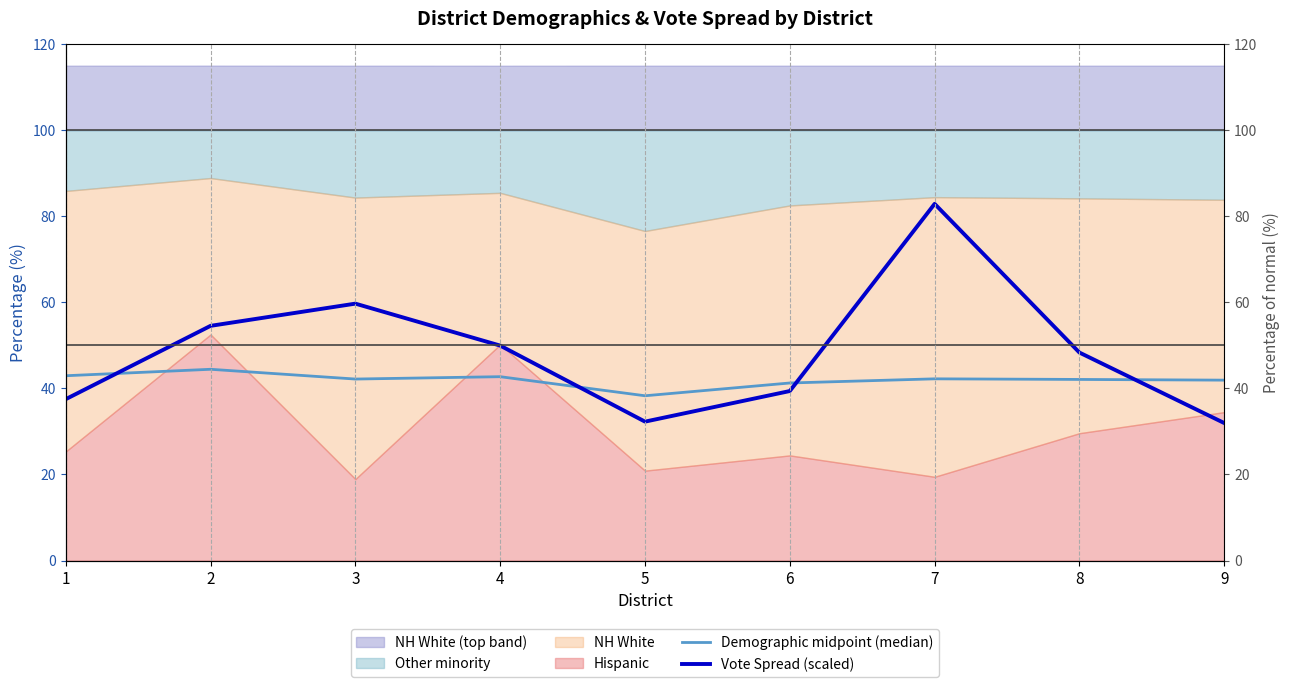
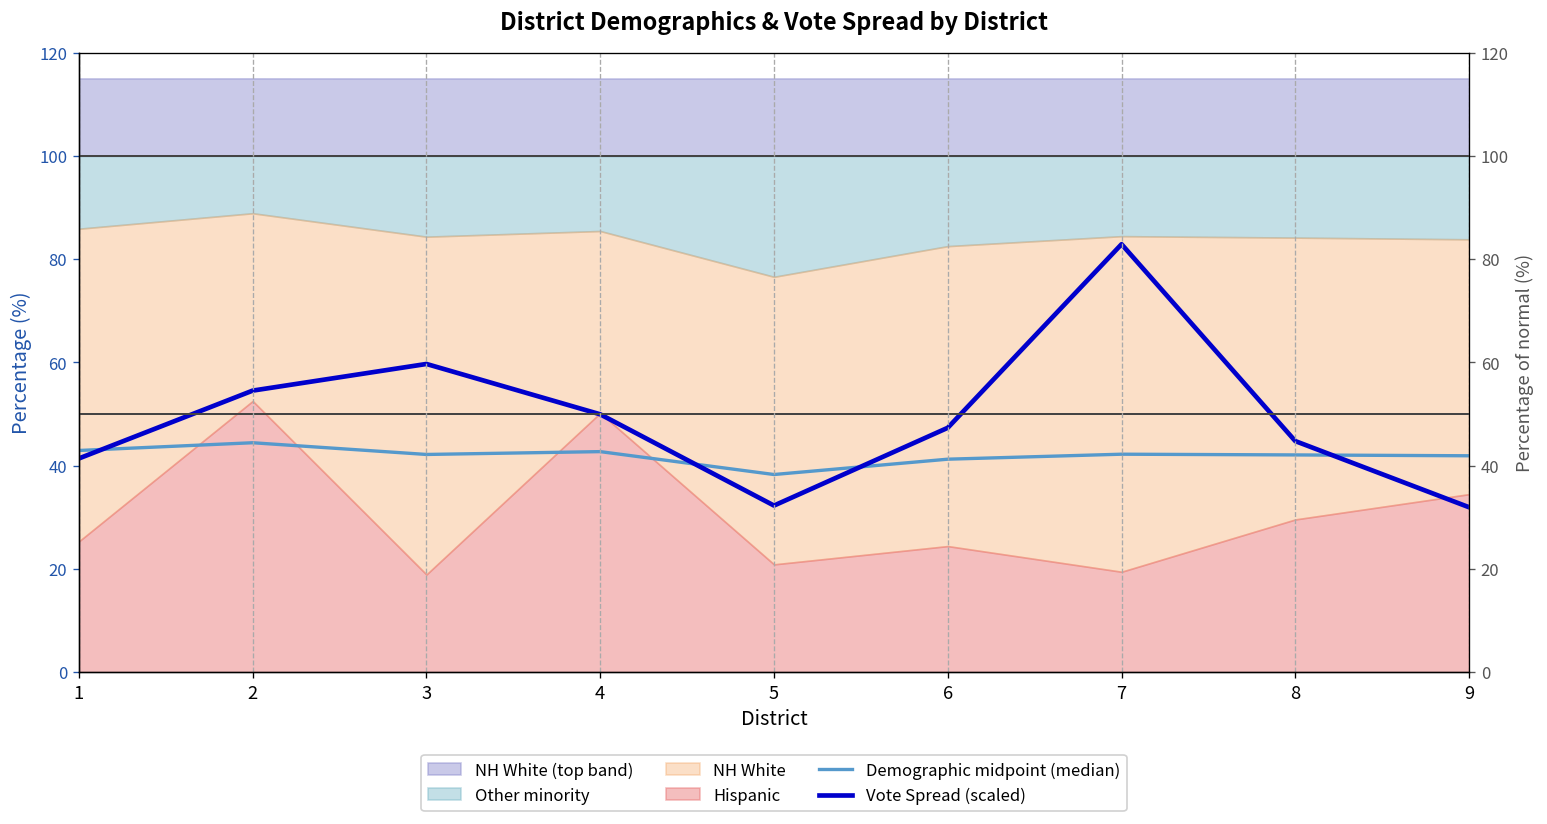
  {
    "Vote Spread (scaled)": {
-     "1": 38,
+     "1": 41,
      "2": 55,
      "3": 60,
      "5": 32,
-     "6": 39,
+     "6": 47,
      "7": 83,
-     "8": 48,
+     "8": 45,
      "9": 32
    }
  }
